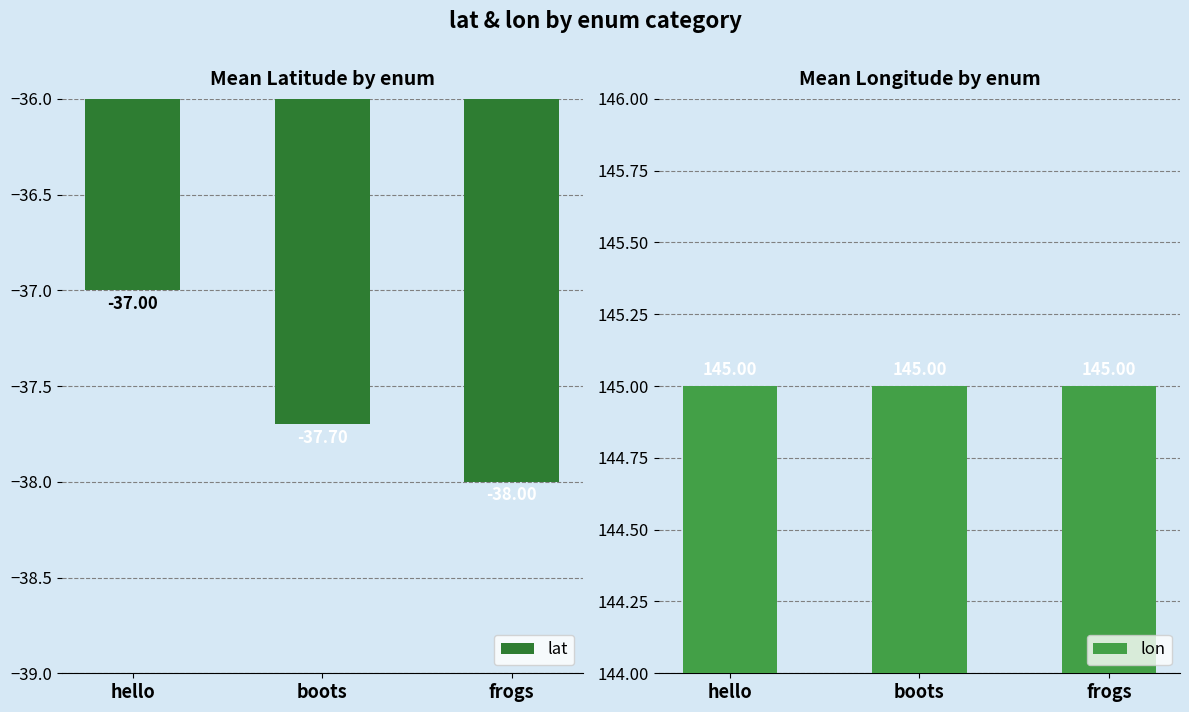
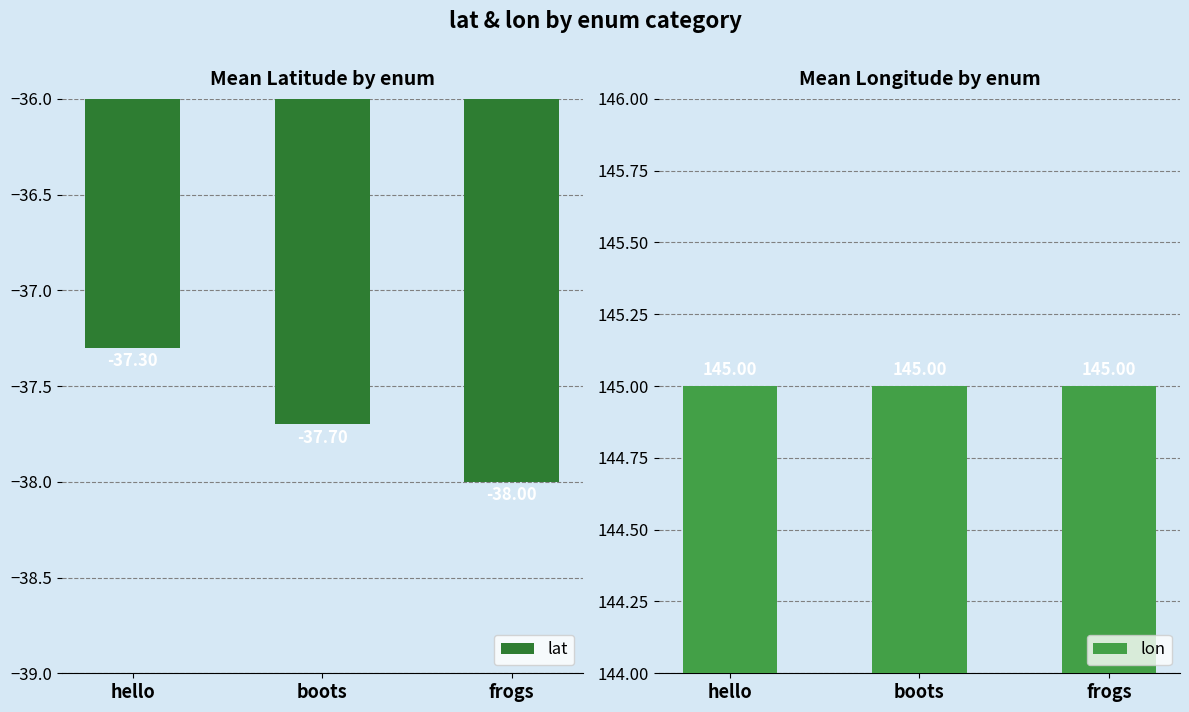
  {
    "Mean Latitude by enum": {
-     "hello": -37.0,
+     "hello": -37.3,
      "boots": -37.7,
      "frogs": -38.0
    },
    "Mean Longitude by enum": {
      "hello": 145.00,
      "boots": 145.00,
      "frogs": 145.00
    }
  }
